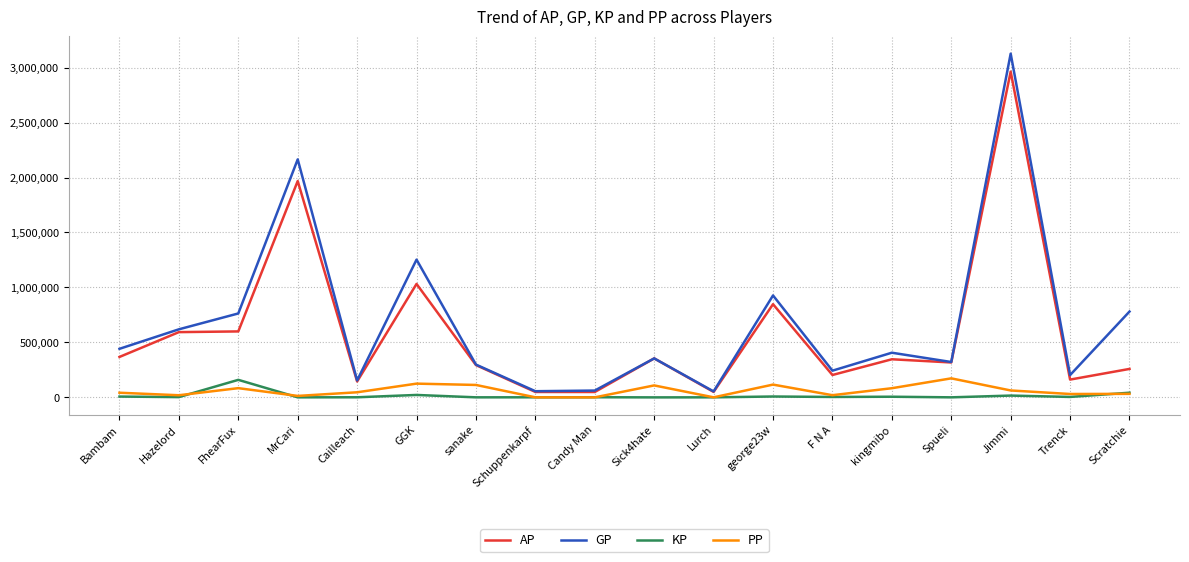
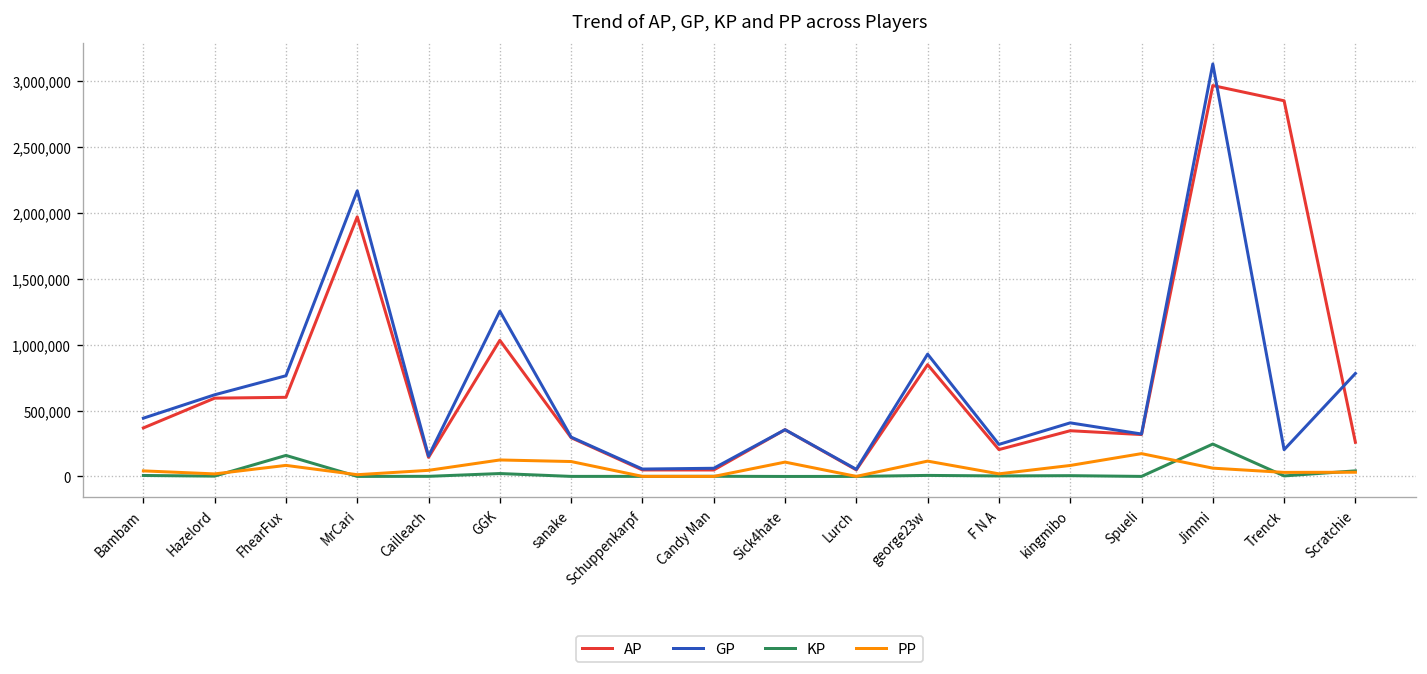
  {
    "AP": {
      "Bambam": "370,000",
      "Hazelord": "590,000",
      "FhearFux": "600,000",
      "MrCari": "1,970,000",
      "GGK": "1,030,000",
      "george23w": "850,000",
      "F N A": "200,000",
      "kingmibo": "350,000",
      "Jimmi": "2,960,000",
-     "Trenck": "160,000",
+     "Trenck": "2,850,000",
      "Scratchie": "260,000"
    },
    "GP": {
      "Bambam": "440,000",
      "Hazelord": "620,000",
      "FhearFux": "760,000",
      "MrCari": "2,170,000",
      "GGK": "1,250,000",
      "george23w": "930,000",
      "F N A": "240,000",
      "kingmibo": "410,000",
      "Jimmi": "3,130,000",
      "Trenck": "200,000",
      "Scratchie": "780,000"
    },
    "KP": {
      "Bambam": "10,000",
      "FhearFux": "160,000",
      "Cailleach": "0",
      "GGK": "20,000",
      "sanake": "0",
      "Sick4hate": "0",
      "george23w": "10,000",
      "kingmibo": "10,000",
      "Spueli": "0",
-     "Jimmi": "20,000",
+     "Jimmi": "250,000",
      "Trenck": "0"
    },
    "PP": {
      "Bambam": "40,000",
      "FhearFux": "80,000",
      "Cailleach": "50,000",
      "GGK": "130,000",
      "sanake": "110,000",
      "Sick4hate": "110,000",
      "george23w": "120,000",
      "kingmibo": "80,000",
      "Spueli": "170,000",
      "Jimmi": "60,000",
      "Trenck": "30,000"
    }
  }
